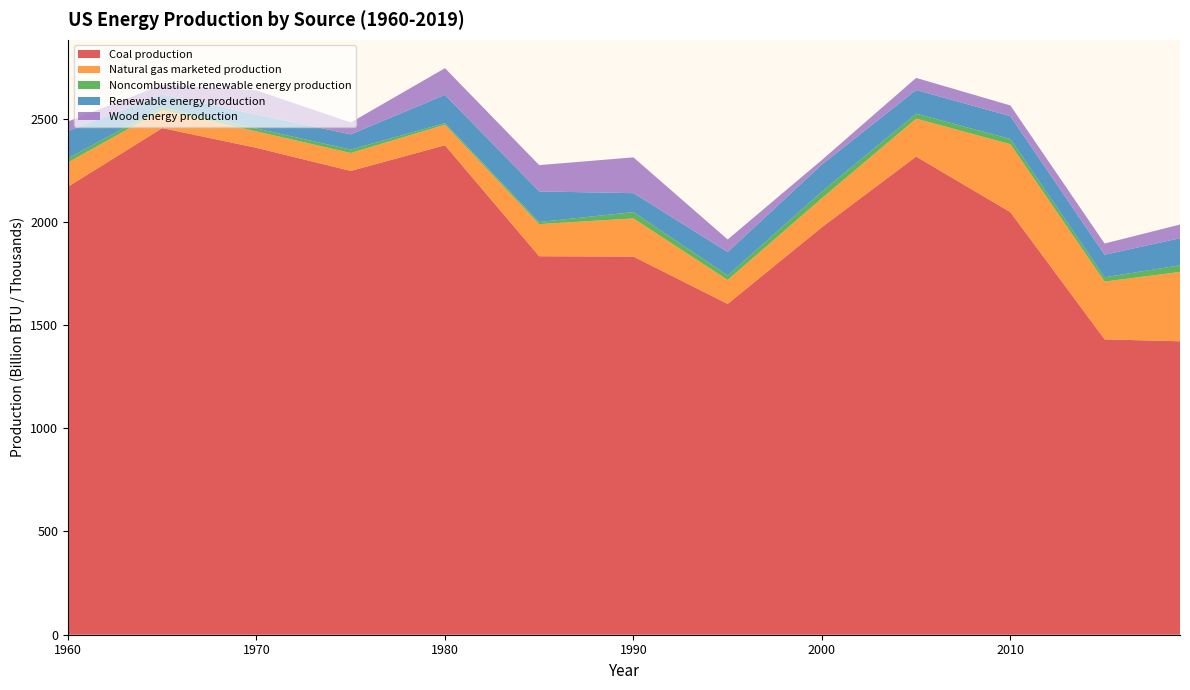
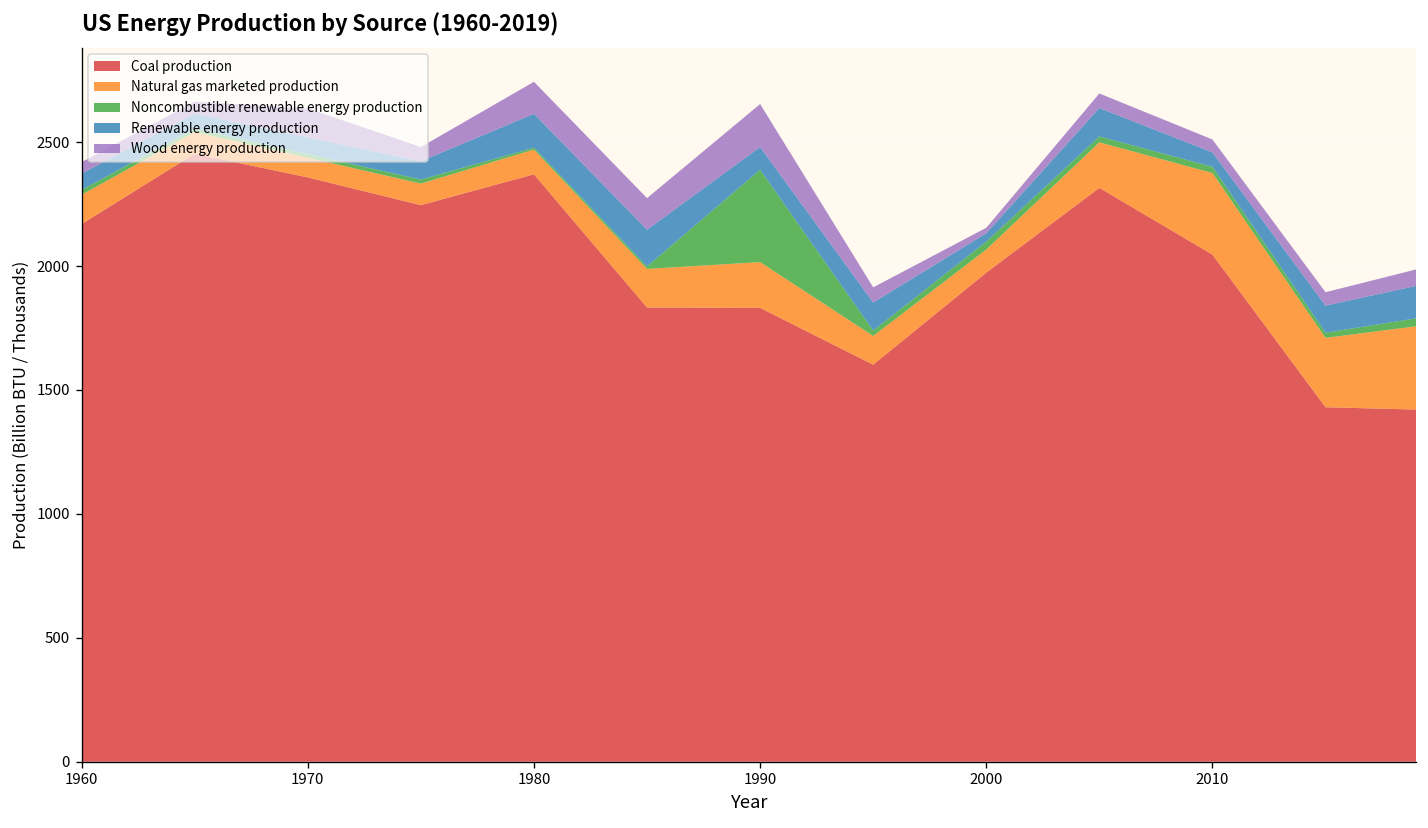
  {
    "Coal production": {
      "1960": 2170,
      "1970": 2360,
      "1980": 2370,
      "1990": 1830,
      "2000": 1970,
      "2010": 2050
    },
    "Natural gas marketed production": {
      "1960": 120,
      "1970": 80,
      "1990": 180,
-     "2000": 140,
+     "2000": 90,
      "2010": 330
    },
    "Noncombustible renewable energy production": {
      "1960": 20,
      "1970": 10,
-     "1990": 30,
+     "1990": 370,
      "2000": 30,
      "2010": 30
    },
    "Renewable energy production": {
-     "1960": 130,
+     "1960": 70,
      "1980": 140,
      "1990": 90,
-     "2000": 130,
-     "2010": 110
+     "2000": 30,
+     "2010": 60
    },
    "Wood energy production": {
      "1960": 50,
      "1980": 130,
      "1990": 170,
      "2000": 20,
      "2010": 50
    }
  }
